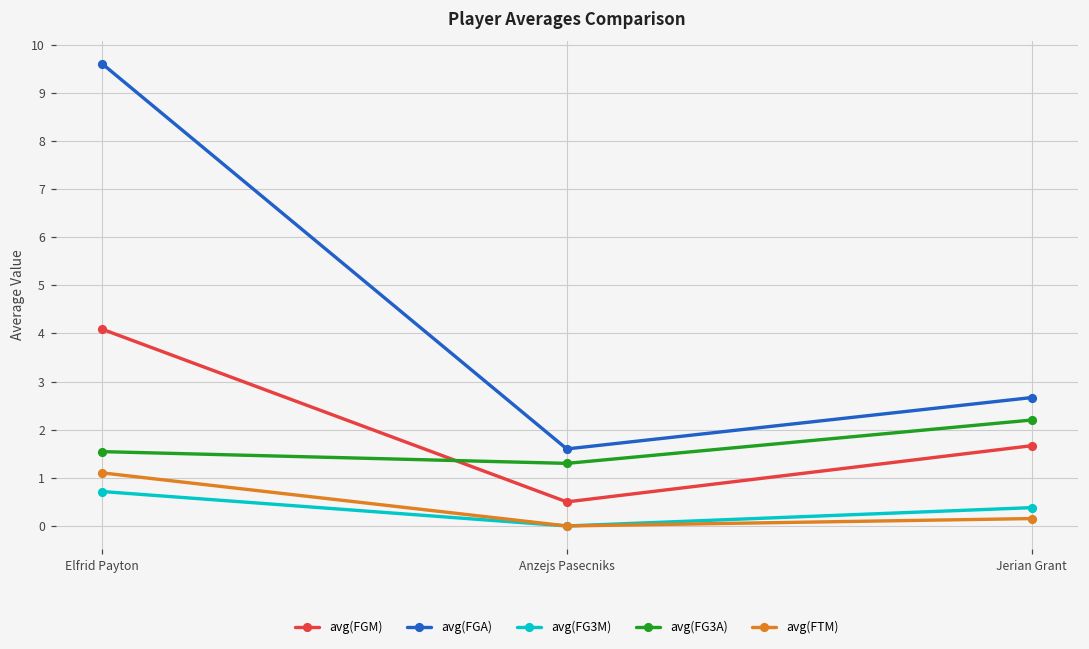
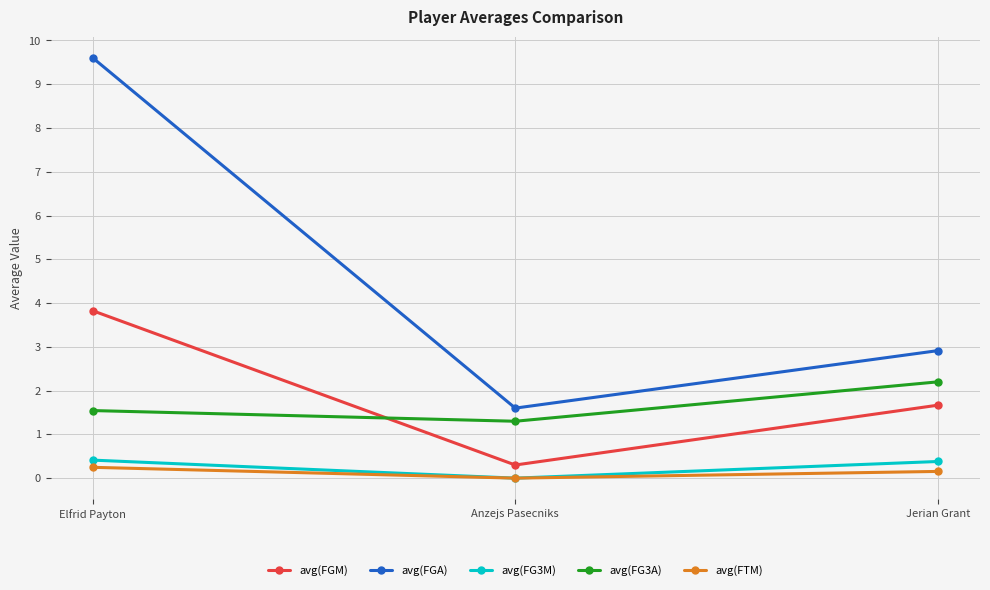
  {
    "avg(FGM)": {
-     "Elfrid Payton": 4.1,
-     "Anzejs Pasecniks": 0.5,
+     "Elfrid Payton": 3.8,
+     "Anzejs Pasecniks": 0.3,
      "Jerian Grant": 1.7
    },
    "avg(FGA)": {
      "Elfrid Payton": 9.6,
      "Anzejs Pasecniks": 1.6,
-     "Jerian Grant": 2.7
+     "Jerian Grant": 2.9
    },
    "avg(FG3M)": {
-     "Elfrid Payton": 0.7,
+     "Elfrid Payton": 0.4,
      "Jerian Grant": 0.4
    },
    "avg(FG3A)": {
      "Elfrid Payton": 1.5,
      "Anzejs Pasecniks": 1.3,
      "Jerian Grant": 2.2
    },
    "avg(FTM)": {
-     "Elfrid Payton": 1.1,
+     "Elfrid Payton": 0.2,
      "Jerian Grant": 0.2
    }
  }
